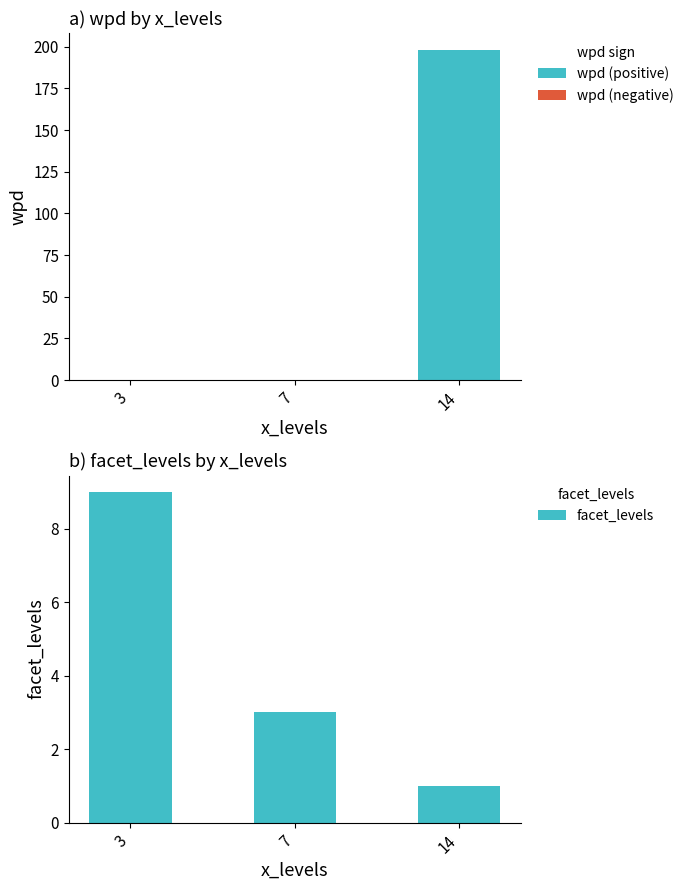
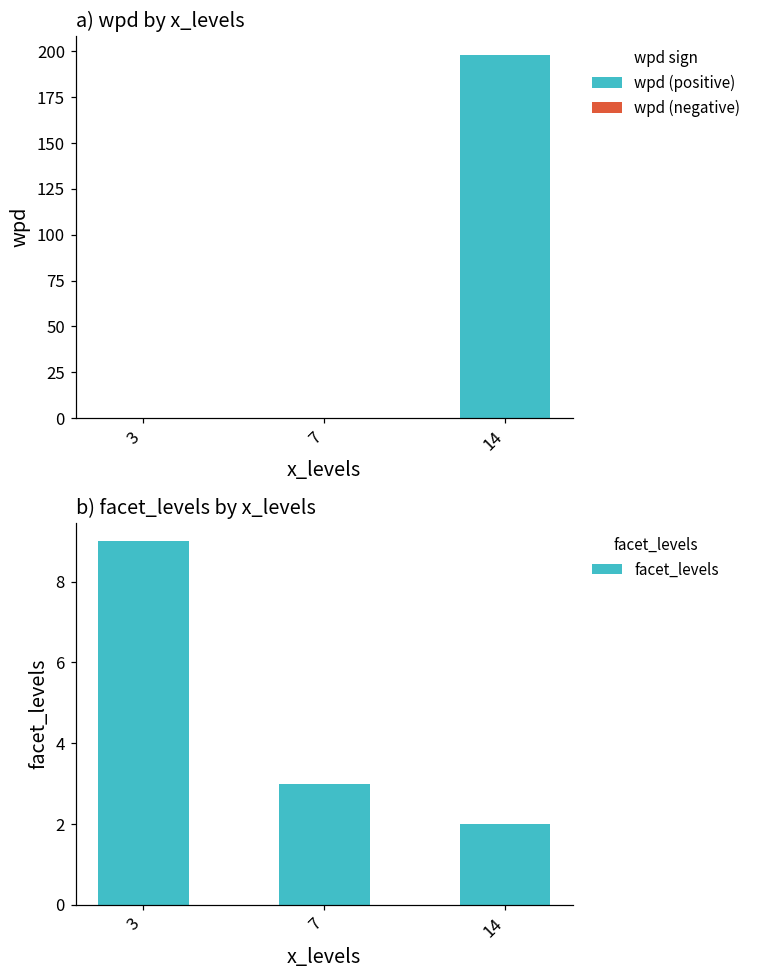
  {
    "a) wpd by x_levels": {
      "wpd (positive)": {
        "3": 0,
        "7": 0,
        "14": 198
      },
      "wpd (negative)": {
        "14": 0
      }
    },
    "b) facet_levels by x_levels": {
      "3": 9,
      "7": 3,
-     "14": 1
+     "14": 2
    }
  }
